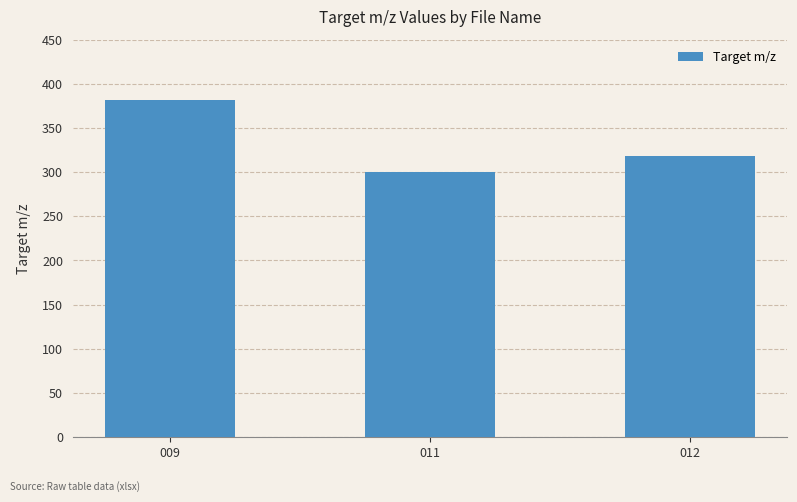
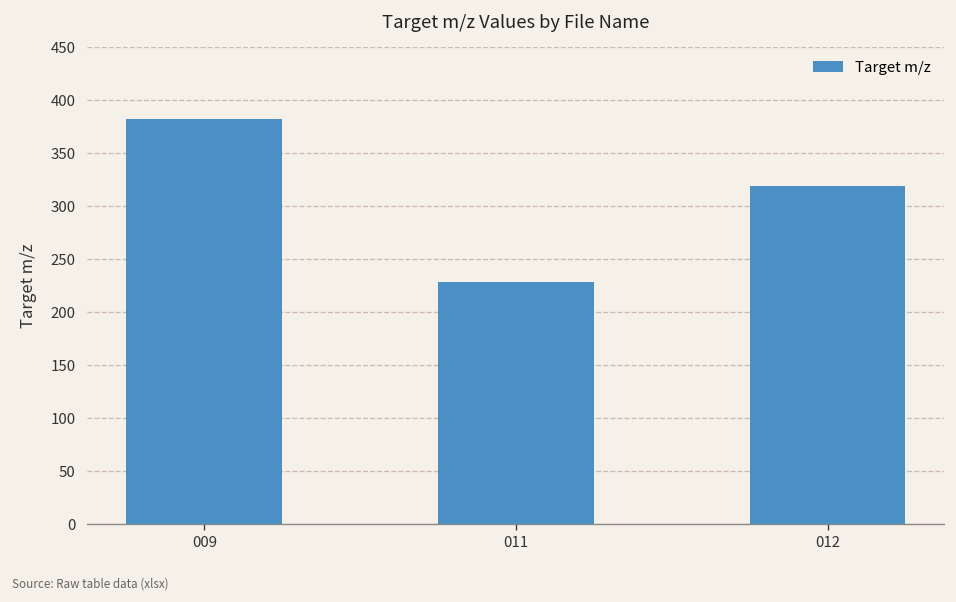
  {
    "009": 380,
-   "011": 300,
+   "011": 230,
    "012": 320
  }
